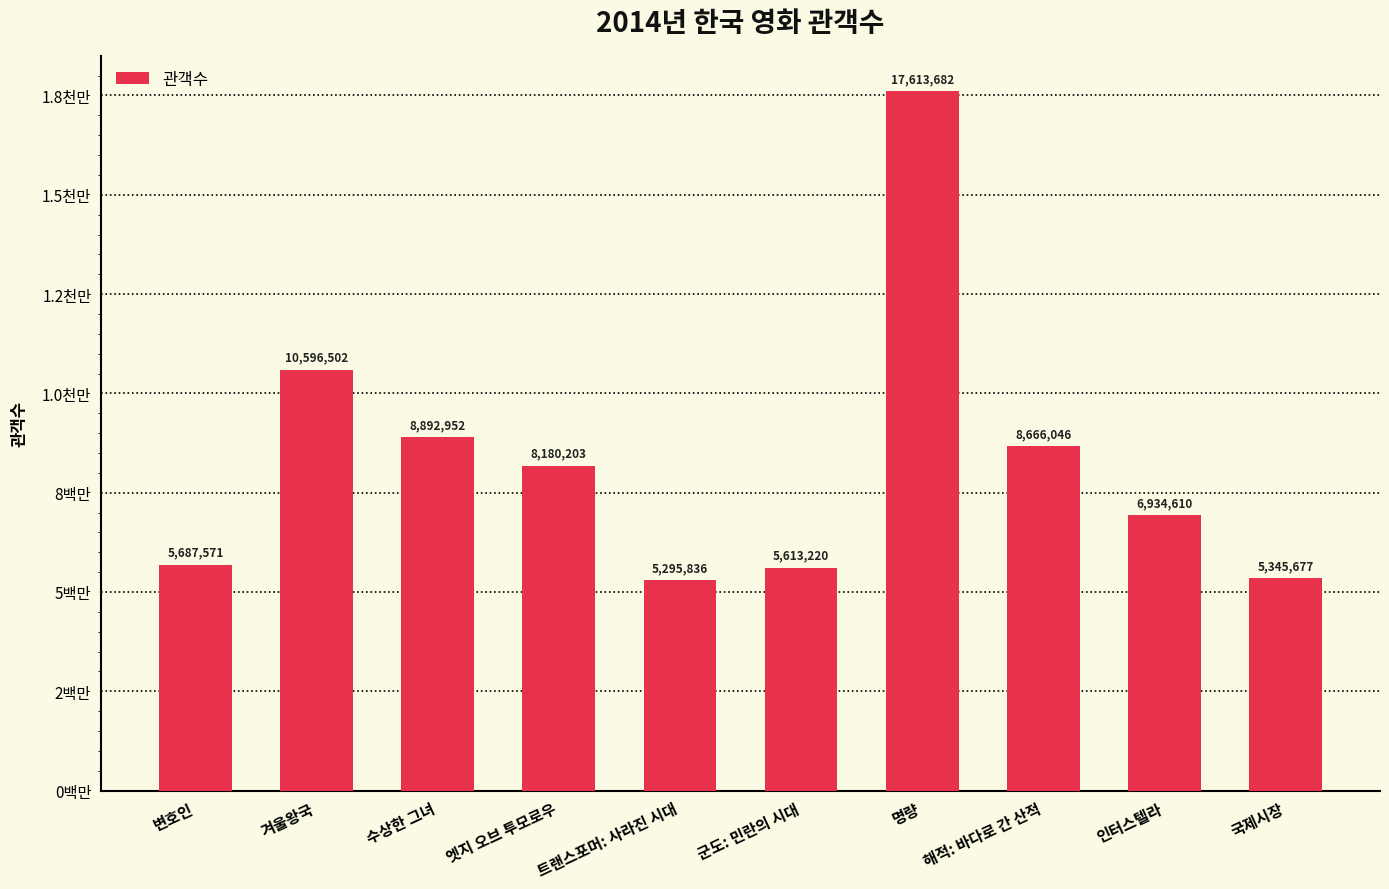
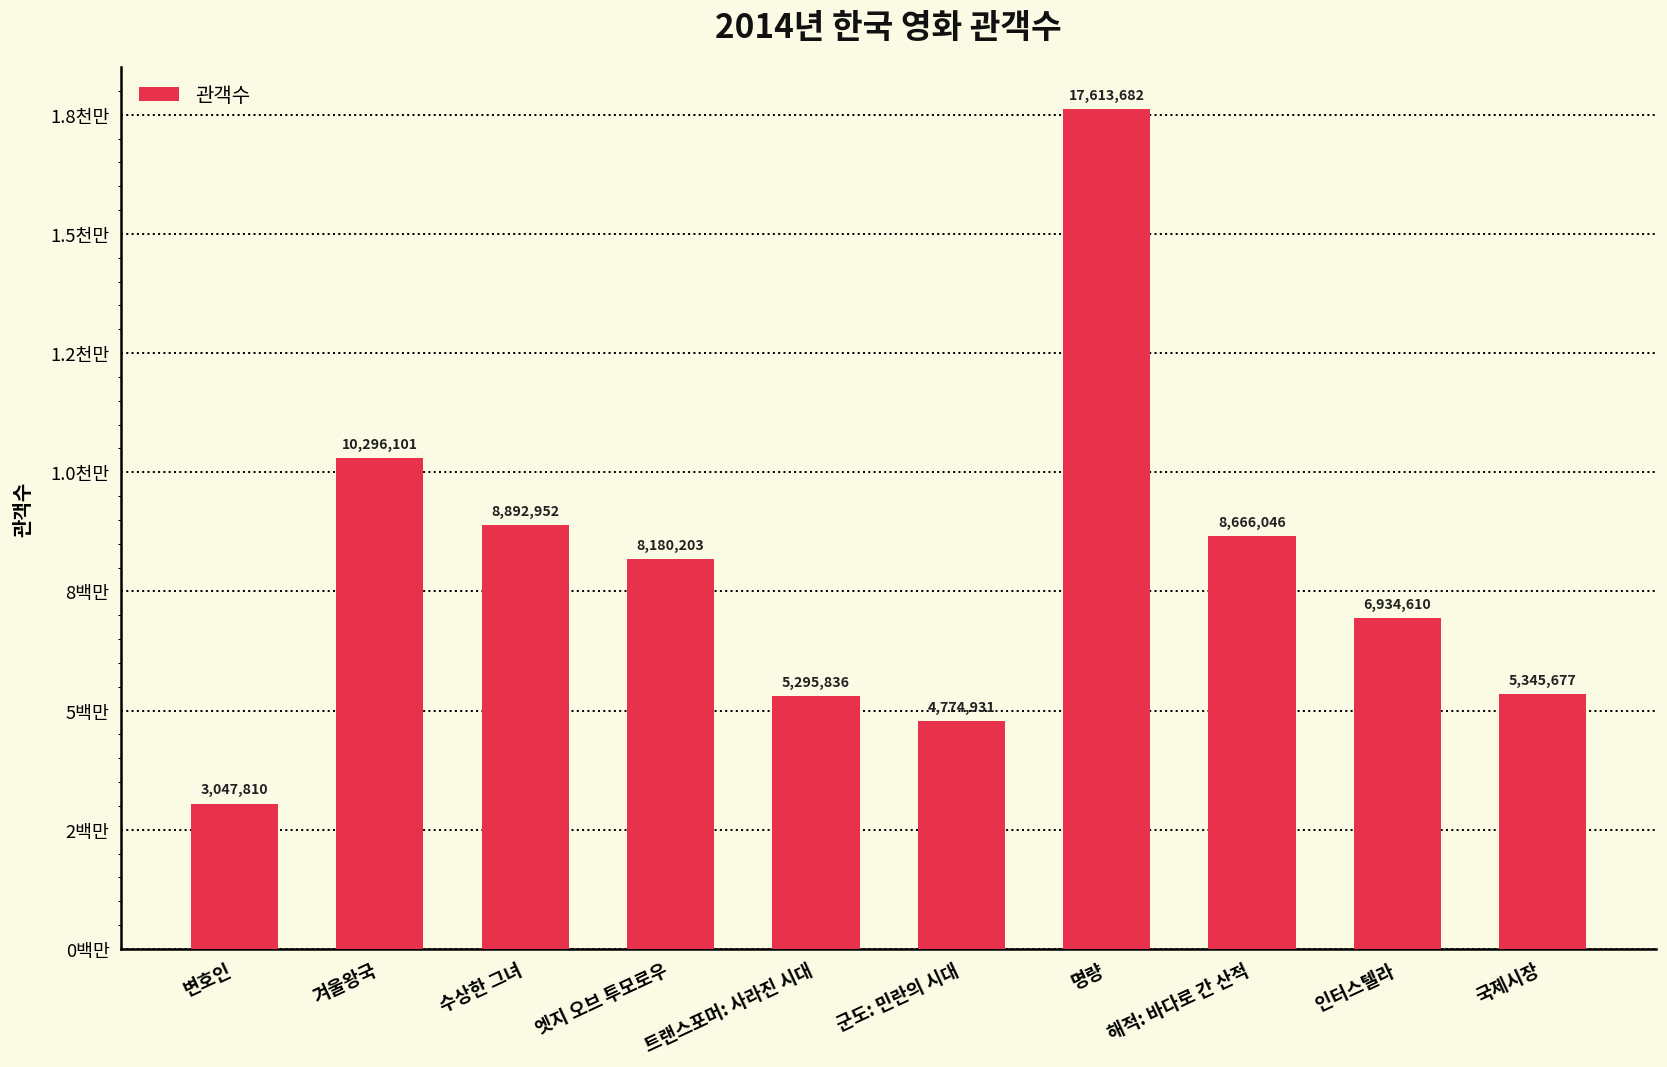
  {
-   "변호인": "5,687,571",
-   "겨울왕국": "10,596,502",
+   "변호인": "3,047,810",
+   "겨울왕국": "10,296,101",
    "수상한 그녀": "8,892,952",
    "엣지 오브 투모로우": "8,180,203",
    "트랜스포머: 사라진 시대": "5,295,836",
-   "군도: 민란의 시대": "5,613,220",
+   "군도: 민란의 시대": "4,774,931",
    "명량": "17,613,682",
    "해적: 바다로 간 산적": "8,666,046",
    "인터스텔라": "6,934,610",
    "국제시장": "5,345,677"
  }
